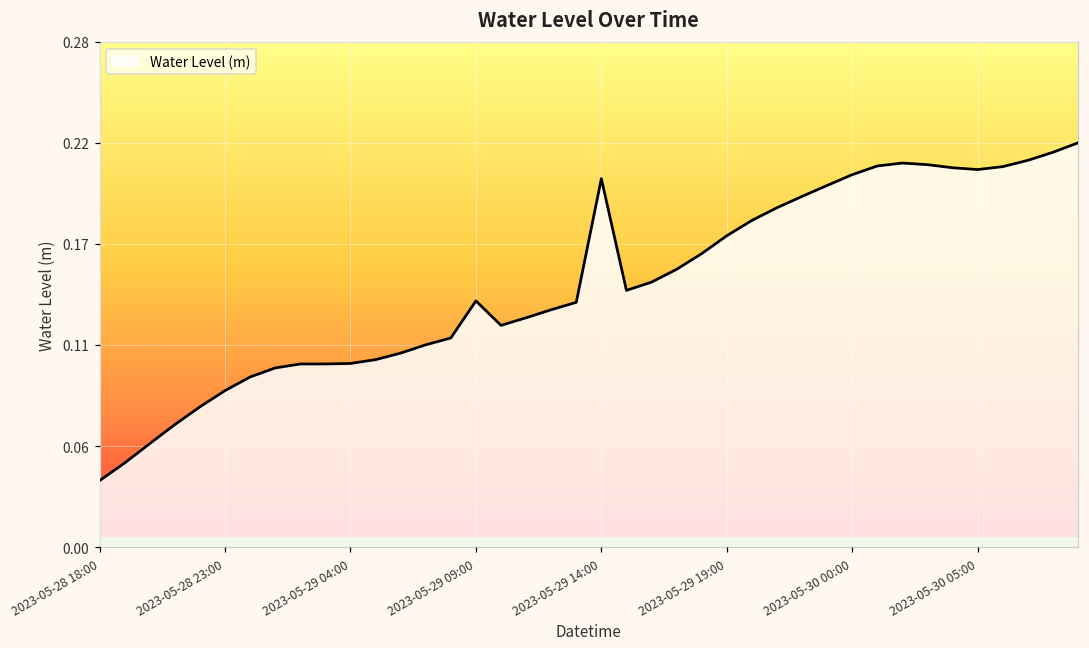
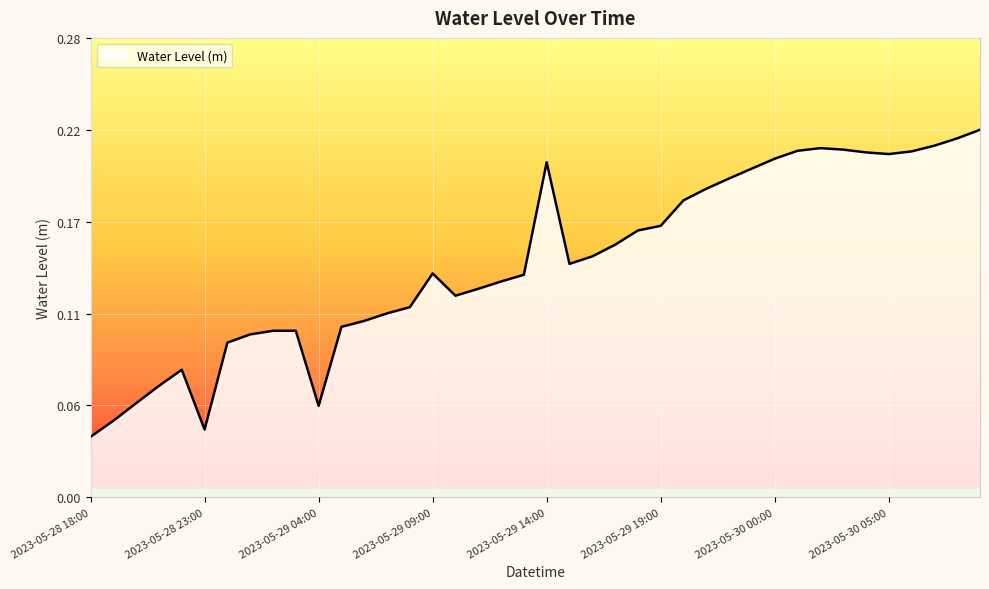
  {
    "2023-05-28 18:00": 0.037,
-   "2023-05-28 23:00": 0.087,
-   "2023-05-29 04:00": 0.102,
+   "2023-05-28 23:00": 0.041,
+   "2023-05-29 04:00": 0.056,
    "2023-05-29 09:00": 0.136,
    "2023-05-29 14:00": 0.204,
-   "2023-05-29 19:00": 0.173,
+   "2023-05-29 19:00": 0.166,
    "2023-05-30 00:00": 0.206,
    "2023-05-30 05:00": 0.209
  }
